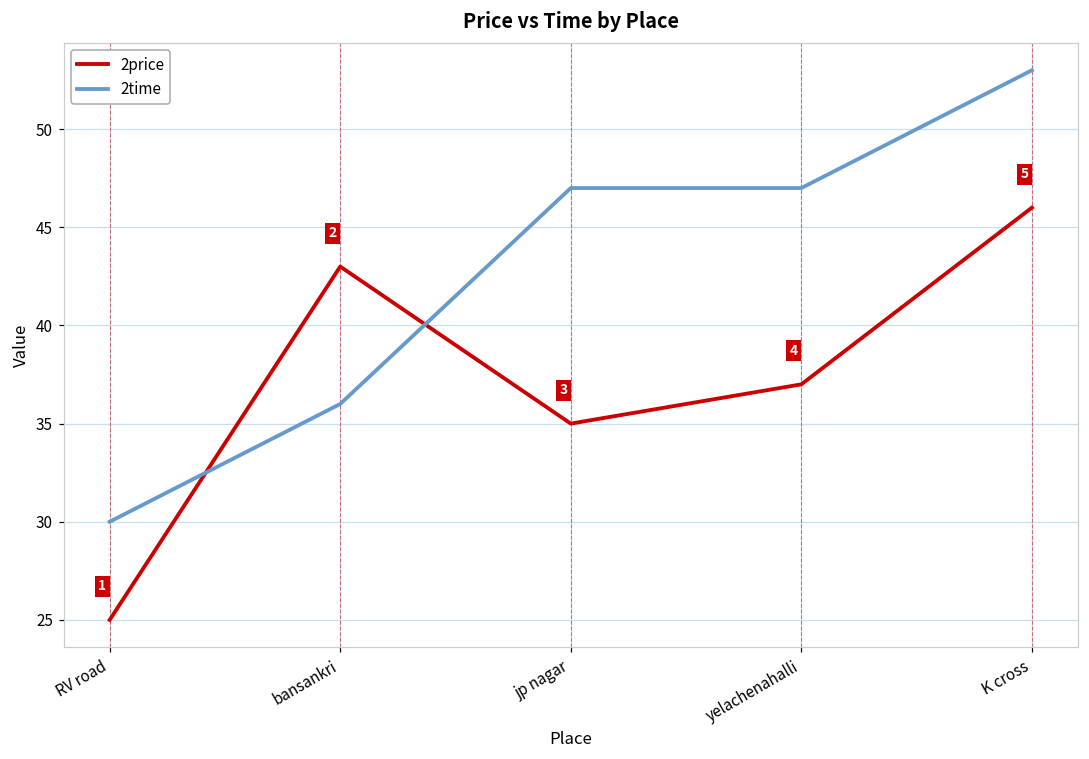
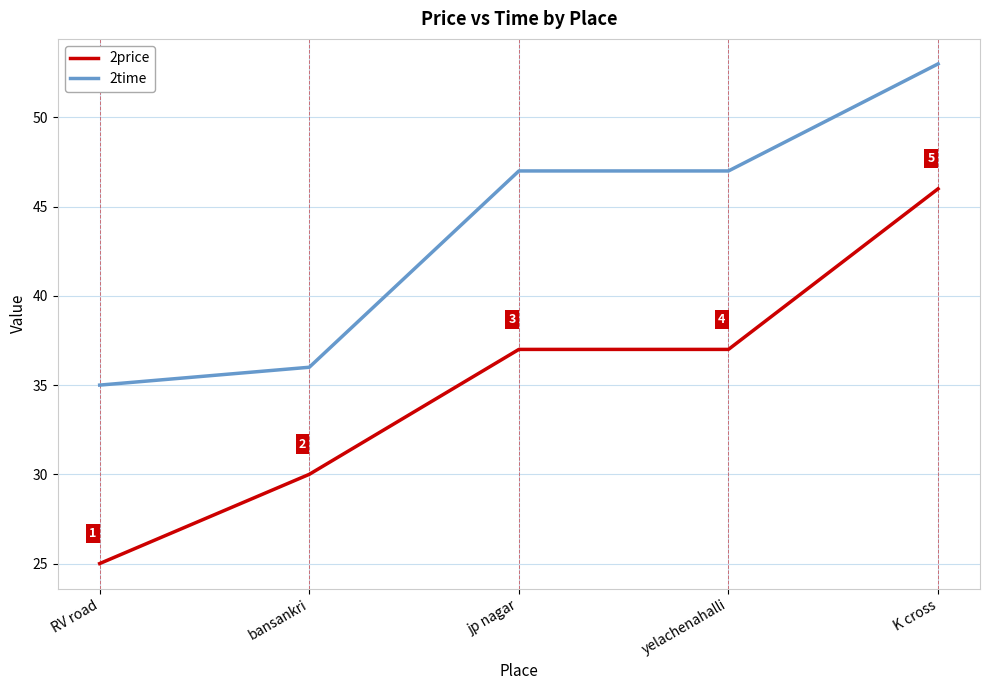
  {
    "2price": {
-     "bansankri": 43,
-     "jp nagar": 35
+     "bansankri": 30,
+     "jp nagar": 37
    },
    "2time": {
-     "RV road": 30,
+     "RV road": 35,
      "bansankri": 36,
      "jp nagar": 47,
      "yelachenahalli": 47,
      "K cross": 53
    }
  }
